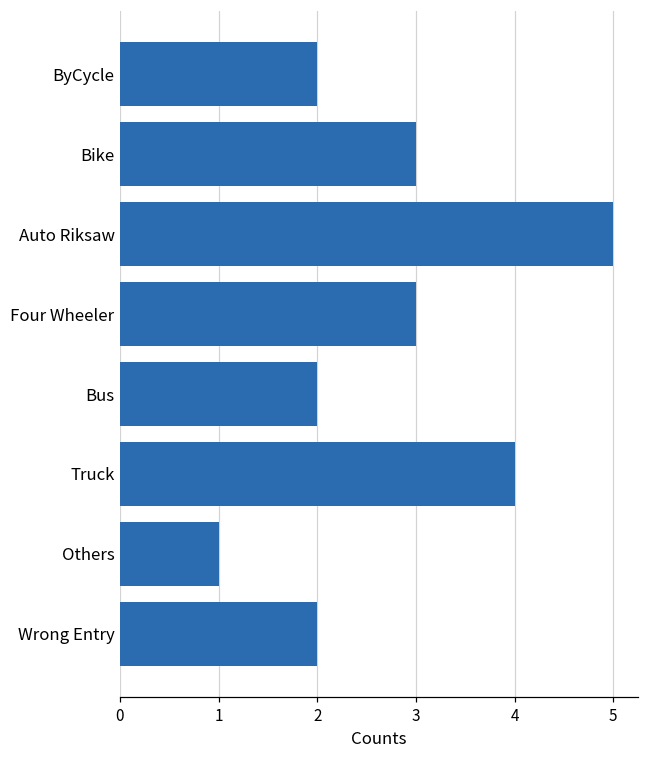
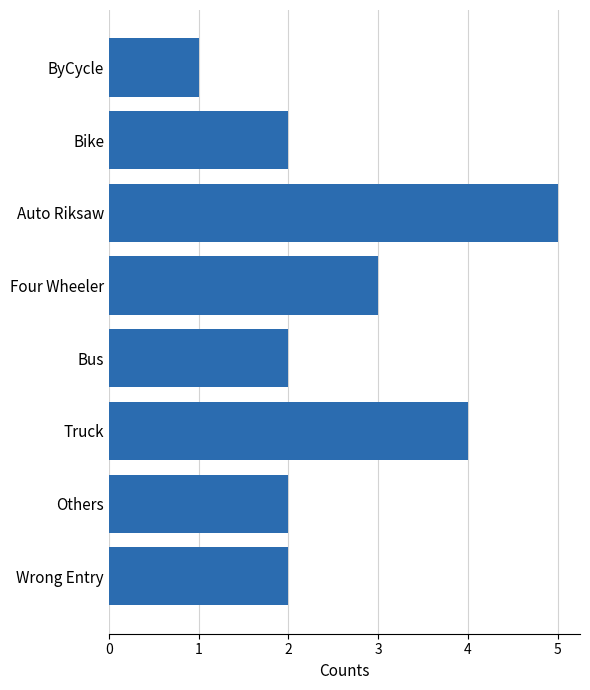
  {
-   "ByCycle": 2,
-   "Bike": 3,
+   "ByCycle": 1,
+   "Bike": 2,
    "Auto Riksaw": 5,
    "Four Wheeler": 3,
    "Bus": 2,
    "Truck": 4,
-   "Others": 1,
+   "Others": 2,
    "Wrong Entry": 2
  }
